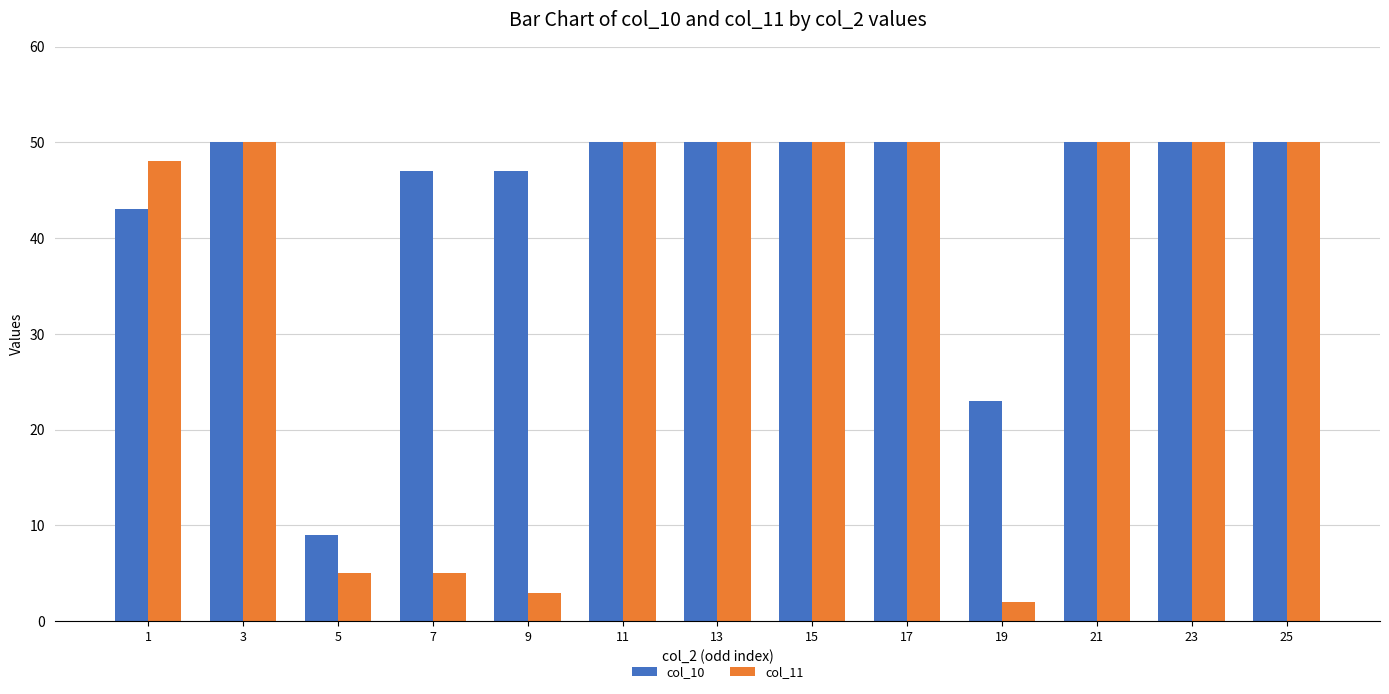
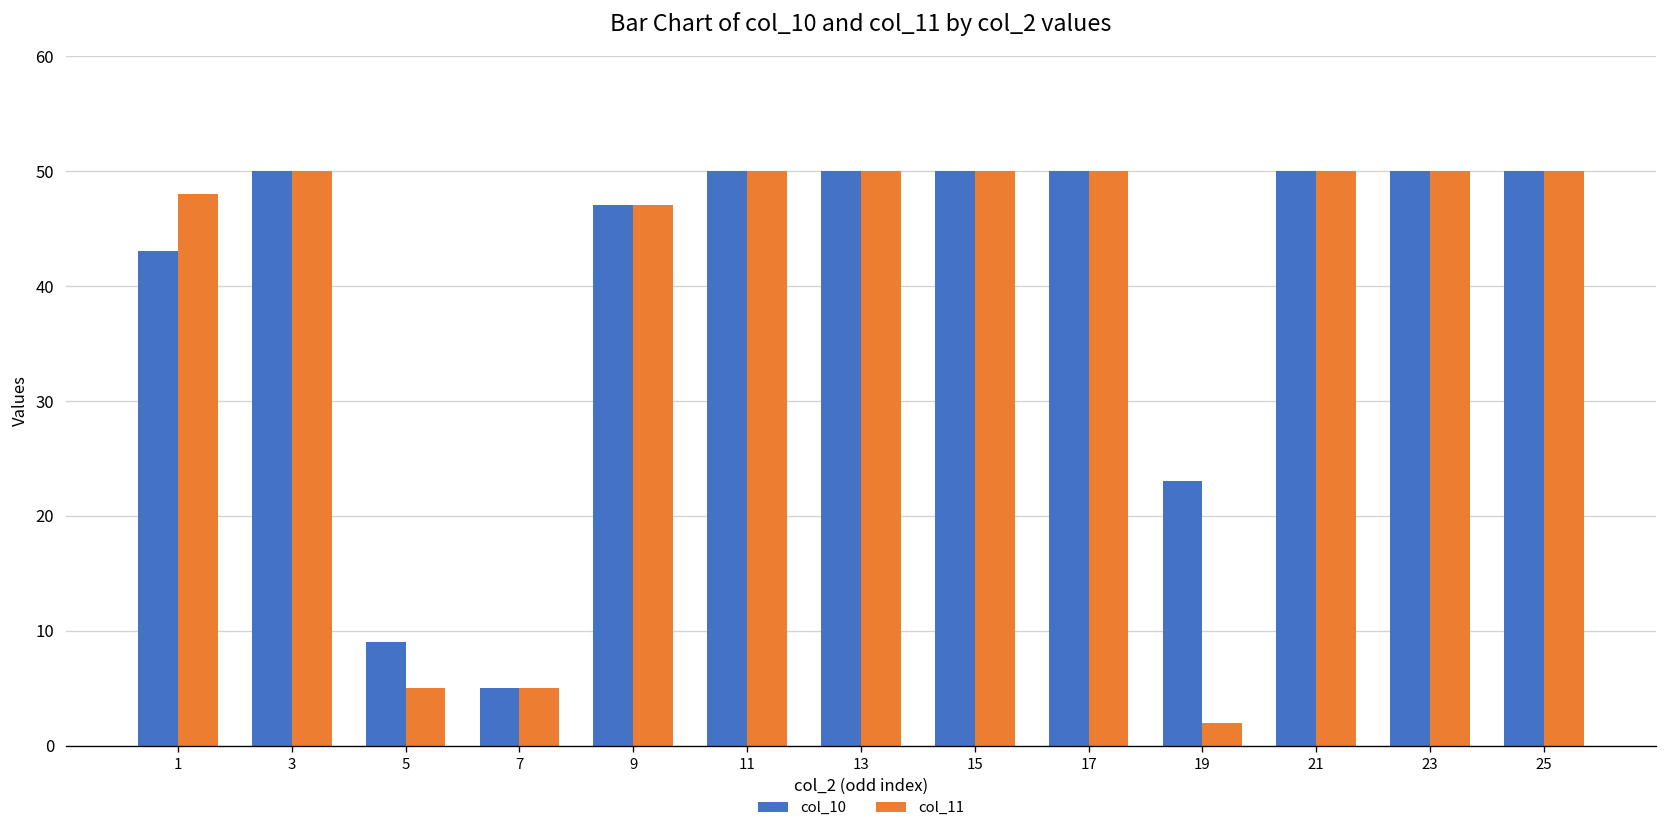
  {
    "col_10": {
      "1": 43,
      "3": 50,
      "5": 9,
-     "7": 47,
+     "7": 5,
      "9": 47,
      "11": 50,
      "13": 50,
      "15": 50,
      "17": 50,
      "19": 23,
      "21": 50,
      "23": 50,
      "25": 50
    },
    "col_11": {
      "1": 48,
      "3": 50,
      "5": 5,
      "7": 5,
-     "9": 3,
+     "9": 47,
      "11": 50,
      "13": 50,
      "15": 50,
      "17": 50,
      "19": 2,
      "21": 50,
      "23": 50,
      "25": 50
    }
  }
